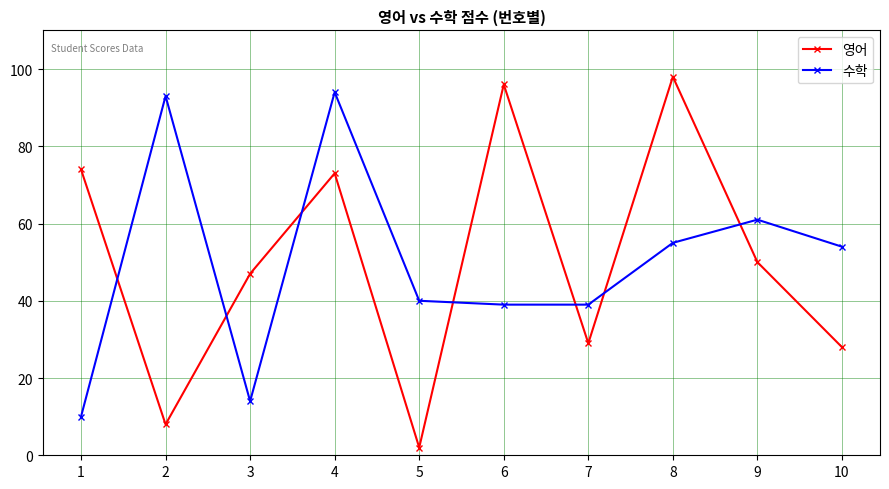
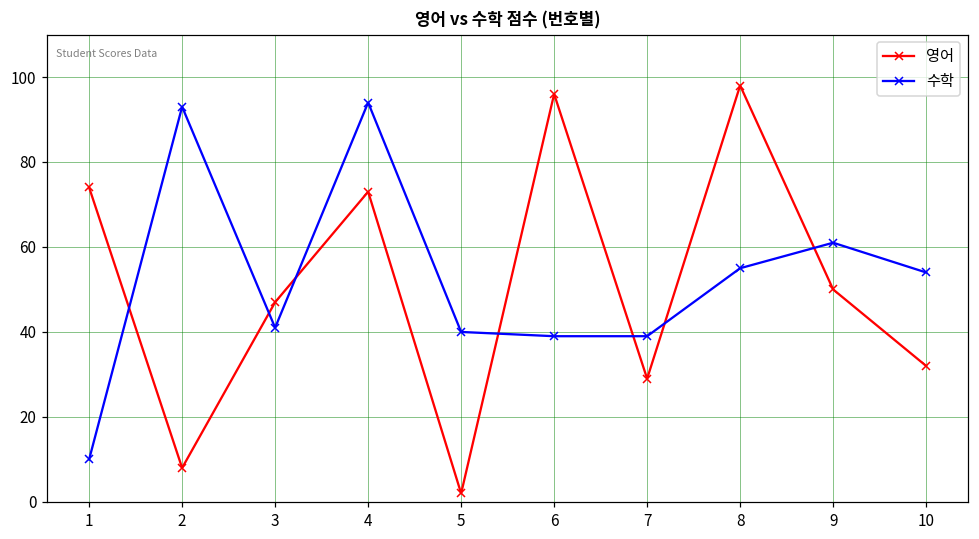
  {
    "영어": {
      "1": 74,
      "2": 8,
      "3": 47,
      "4": 73,
      "5": 2,
      "6": 96,
      "7": 29,
      "8": 98,
      "9": 50,
-     "10": 28
+     "10": 32
    },
    "수학": {
      "1": 10,
      "2": 93,
-     "3": 14,
+     "3": 41,
      "4": 94,
      "5": 40,
      "6": 39,
      "7": 39,
      "8": 55,
      "9": 61,
      "10": 54
    }
  }
